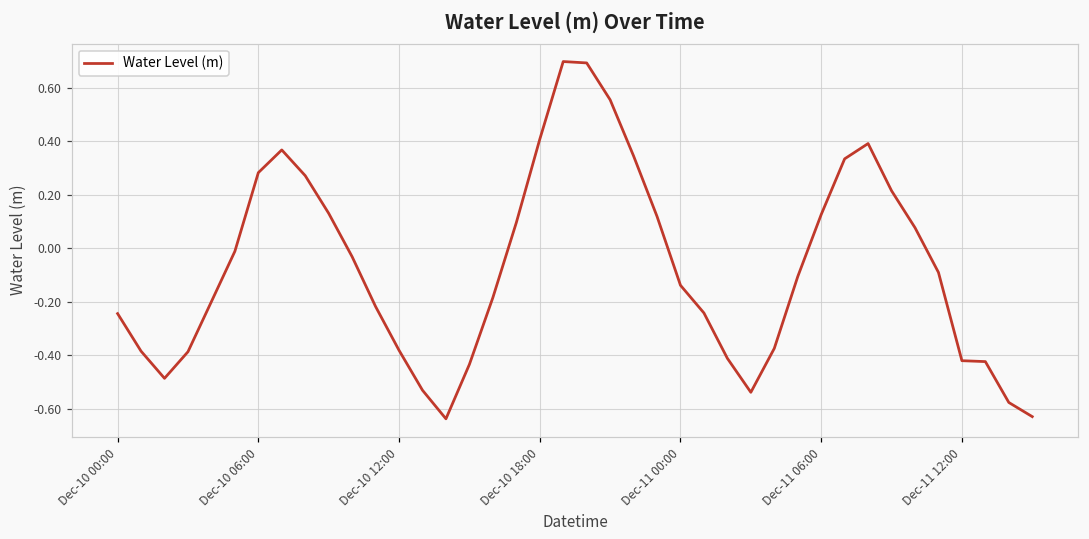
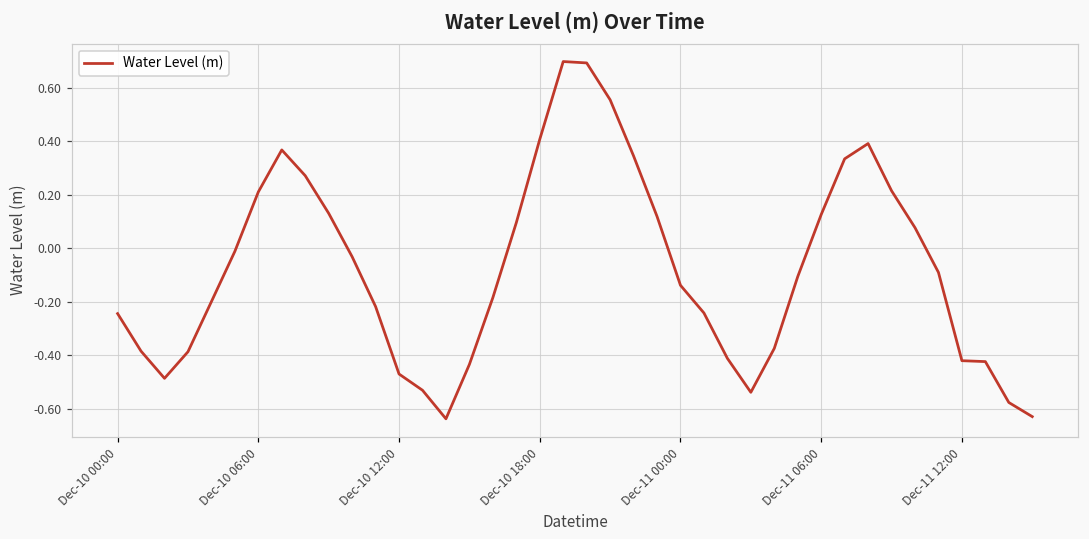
  {
    "Dec-10 00:00": -0.24,
-   "Dec-10 06:00": 0.28,
-   "Dec-10 12:00": -0.38,
+   "Dec-10 06:00": 0.21,
+   "Dec-10 12:00": -0.47,
    "Dec-10 18:00": 0.41,
    "Dec-11 00:00": -0.14,
    "Dec-11 06:00": 0.13,
    "Dec-11 12:00": -0.42
  }
